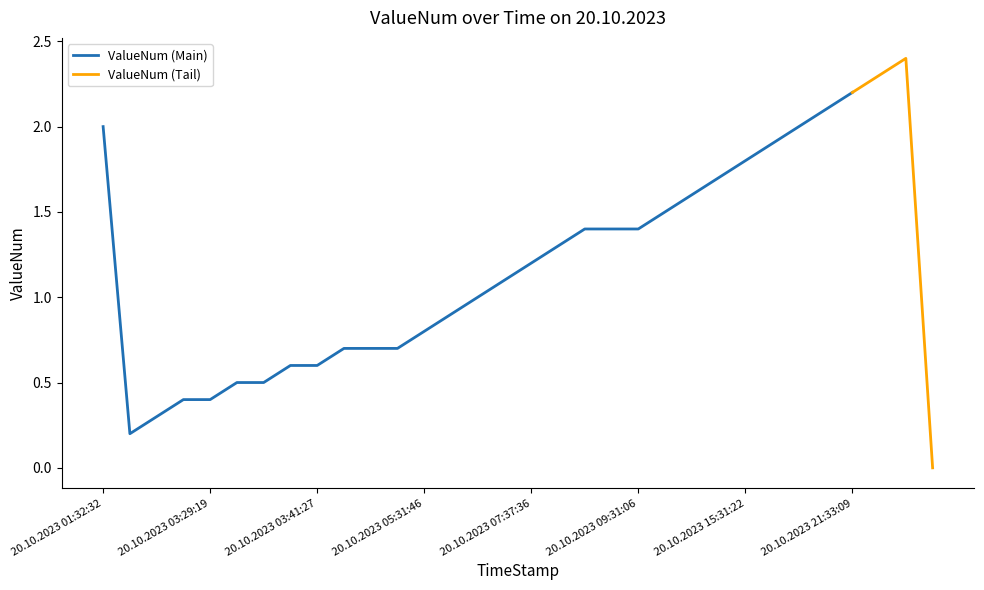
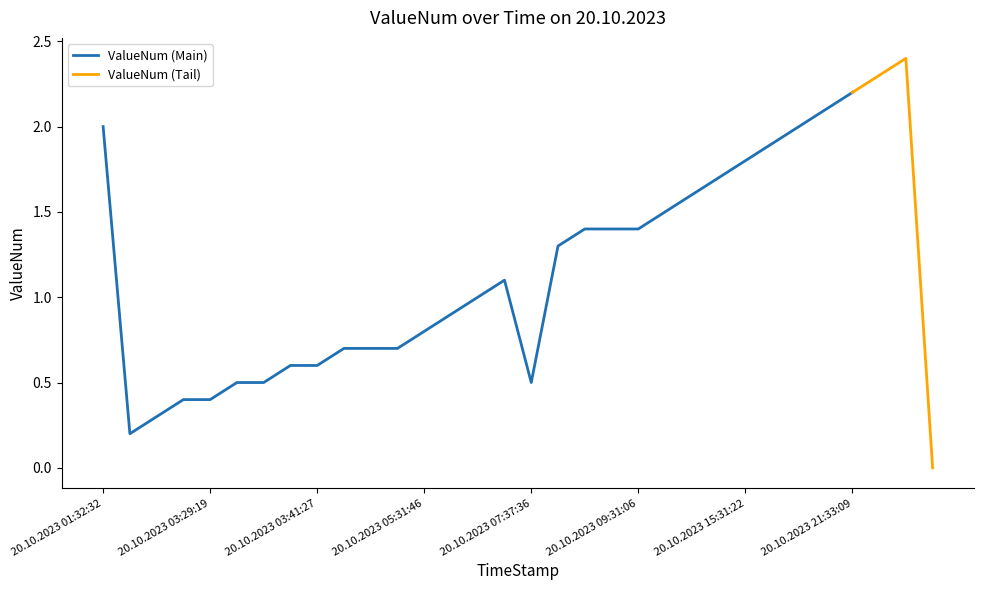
  {
    "ValueNum (Main)": {
      "20.10.2023 01:32:32": 2.0,
      "20.10.2023 03:29:19": 0.4,
      "20.10.2023 03:41:27": 0.6,
      "20.10.2023 05:31:46": 0.8,
-     "20.10.2023 07:37:36": 1.2,
+     "20.10.2023 07:37:36": 0.5,
      "20.10.2023 09:31:06": 1.4,
      "20.10.2023 15:31:22": 1.8
    }
  }
